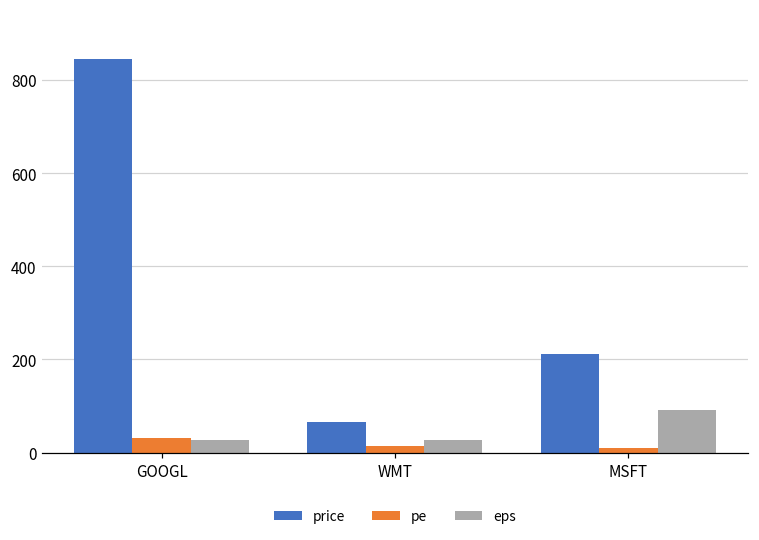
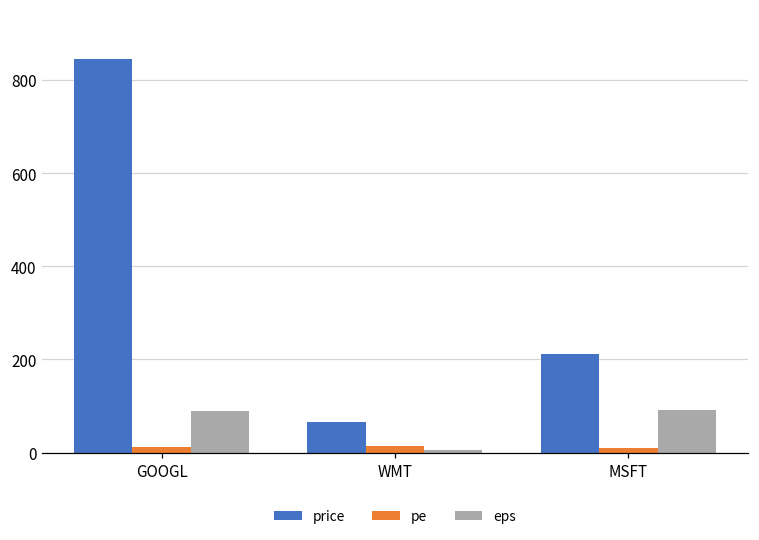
  {
    "price": {
      "GOOGL": 850,
      "WMT": 70,
      "MSFT": 210
    },
    "pe": {
-     "GOOGL": 30,
+     "GOOGL": 10,
      "WMT": 10,
      "MSFT": 10
    },
    "eps": {
-     "GOOGL": 30,
-     "WMT": 30,
+     "GOOGL": 90,
+     "WMT": 0,
      "MSFT": 90
    }
  }
